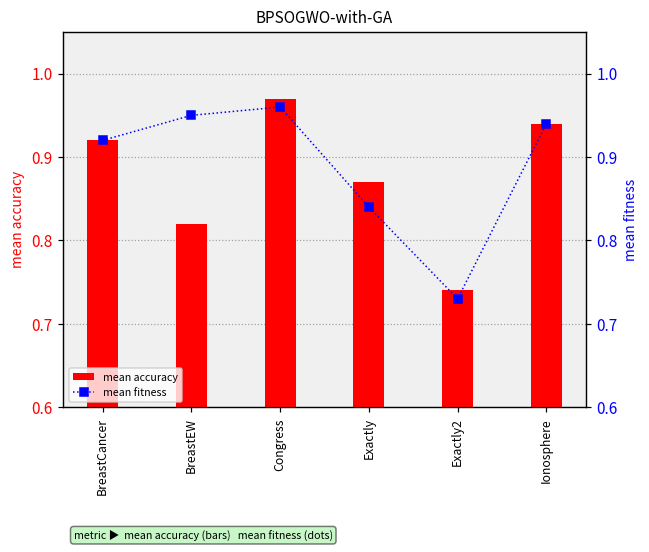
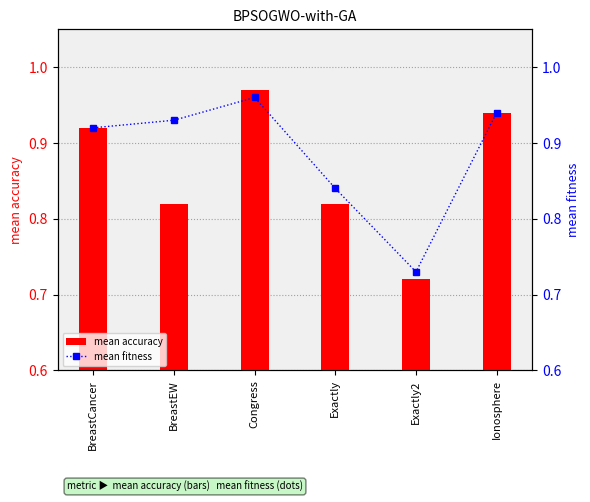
  {
    "mean accuracy": {
      "BreastCancer": 0.92,
      "BreastEW": 0.82,
      "Congress": 0.97,
-     "Exactly": 0.87,
-     "Exactly2": 0.74,
+     "Exactly": 0.82,
+     "Exactly2": 0.72,
      "Ionosphere": 0.94
    },
    "mean fitness": {
      "BreastCancer": 0.92,
-     "BreastEW": 0.95,
+     "BreastEW": 0.93,
      "Congress": 0.96,
      "Exactly": 0.84,
      "Exactly2": 0.73,
      "Ionosphere": 0.94
    }
  }
